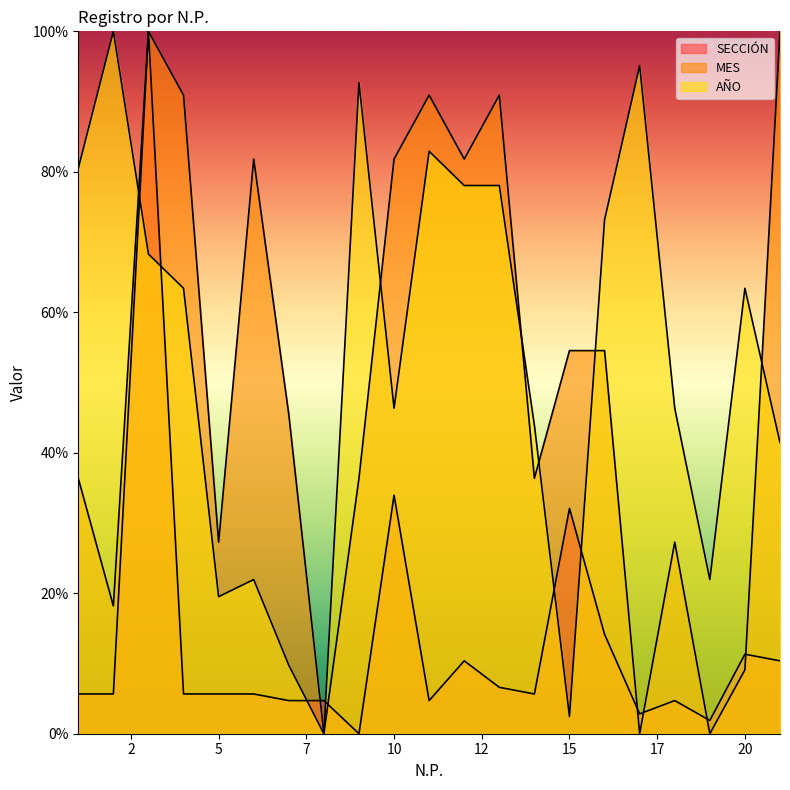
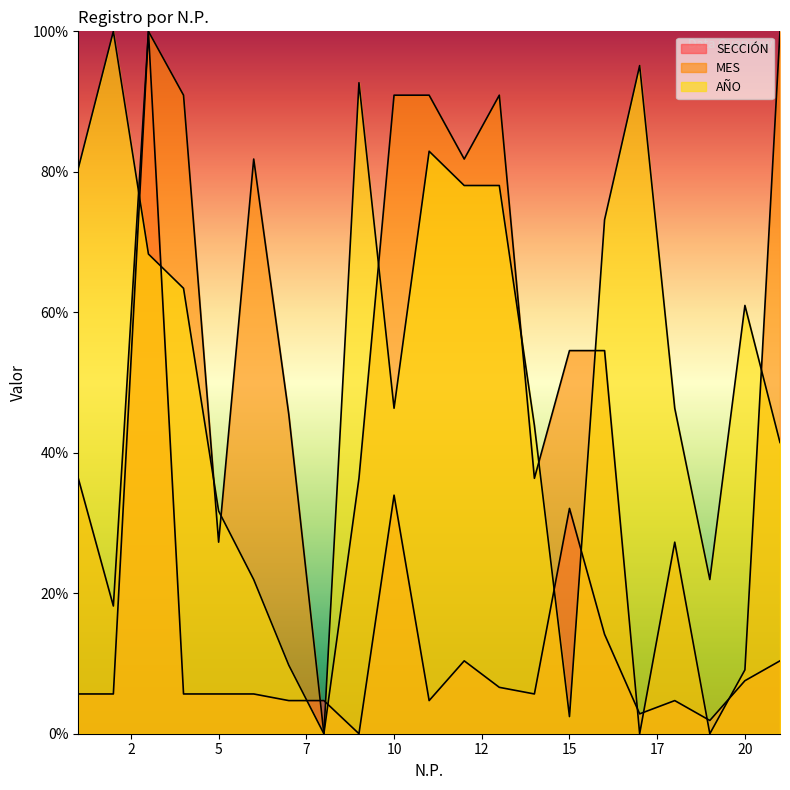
  {
    "SECCIÓN": {
      "5": "6%",
      "10": "34%",
      "15": "32%",
-     "20": "11%"
+     "20": "8%"
    },
    "MES": {
      "5": "27%",
-     "10": "82%",
+     "10": "91%",
      "15": "55%",
      "20": "9%"
    },
    "AÑO": {
-     "5": "20%",
+     "5": "32%",
      "10": "46%",
      "15": "2%",
-     "20": "63%"
+     "20": "61%"
    }
  }
